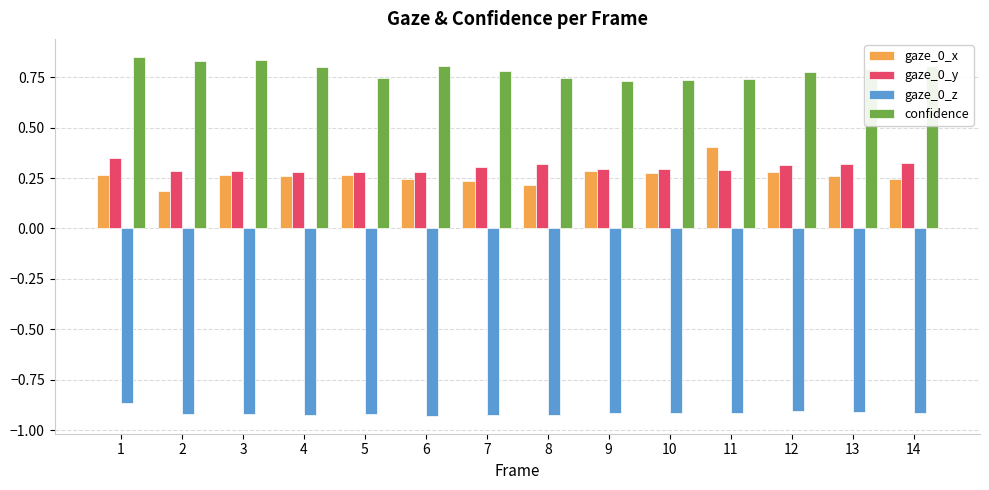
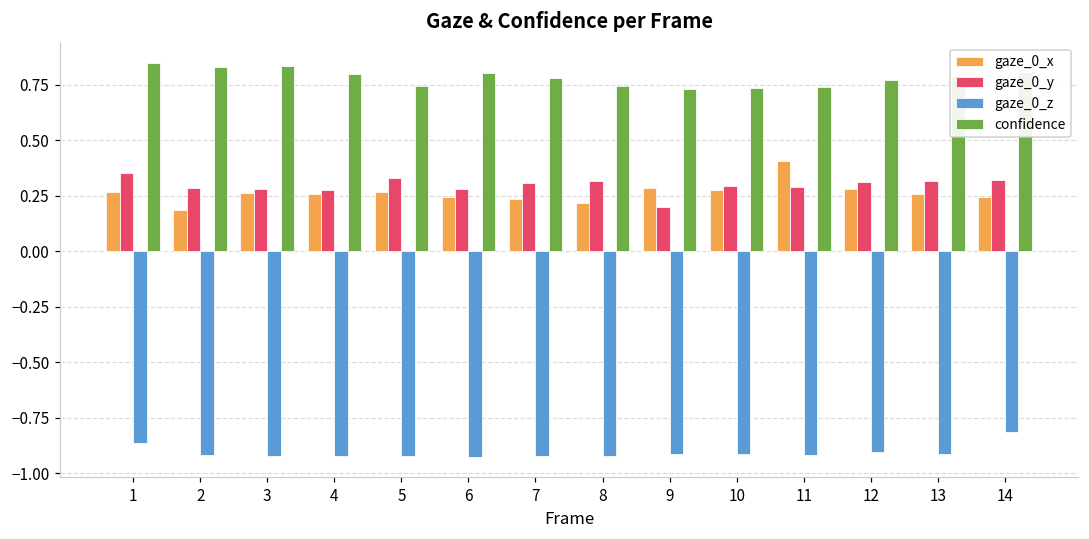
  {
    "gaze_0_x": {
      "1": 0.27,
      "2": 0.18,
      "3": 0.26,
      "4": 0.26,
      "5": 0.27,
      "6": 0.24,
      "7": 0.23,
      "8": 0.22,
      "9": 0.28,
      "10": 0.27,
      "11": 0.41,
      "12": 0.28,
      "13": 0.26,
      "14": 0.24
    },
    "gaze_0_y": {
      "1": 0.35,
      "2": 0.29,
      "3": 0.28,
      "4": 0.28,
-     "5": 0.28,
+     "5": 0.33,
      "6": 0.28,
      "7": 0.31,
      "8": 0.32,
-     "9": 0.29,
+     "9": 0.20,
      "10": 0.29,
      "11": 0.29,
      "12": 0.31,
      "13": 0.32,
      "14": 0.32
    },
    "gaze_0_z": {
      "1": -0.87,
      "2": -0.92,
      "3": -0.92,
      "4": -0.93,
      "5": -0.92,
      "6": -0.93,
      "7": -0.92,
      "8": -0.92,
      "9": -0.91,
      "10": -0.92,
      "11": -0.92,
      "12": -0.91,
      "13": -0.91,
-     "14": -0.91
+     "14": -0.82
    },
    "confidence": {
      "1": 0.85,
      "2": 0.83,
      "3": 0.84,
      "4": 0.80,
      "5": 0.74,
      "6": 0.80,
      "7": 0.78,
      "8": 0.74,
      "9": 0.73,
      "10": 0.73,
      "11": 0.74,
      "12": 0.77
    }
  }
